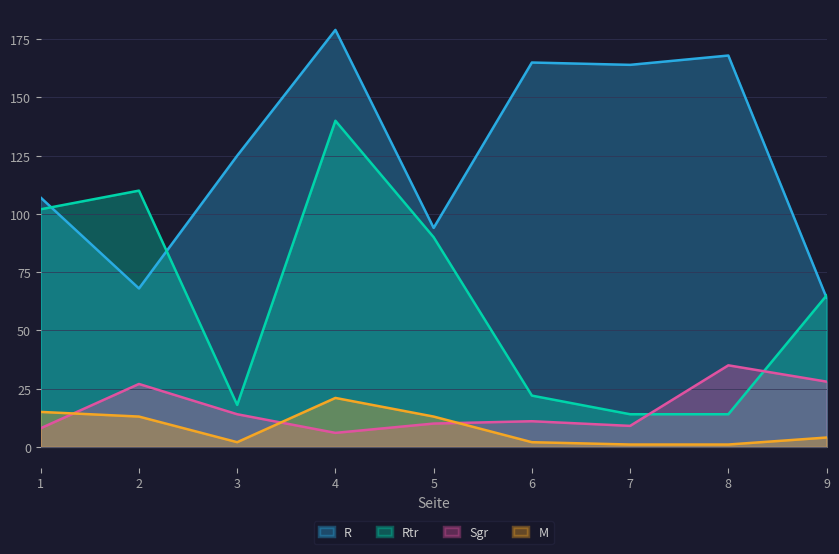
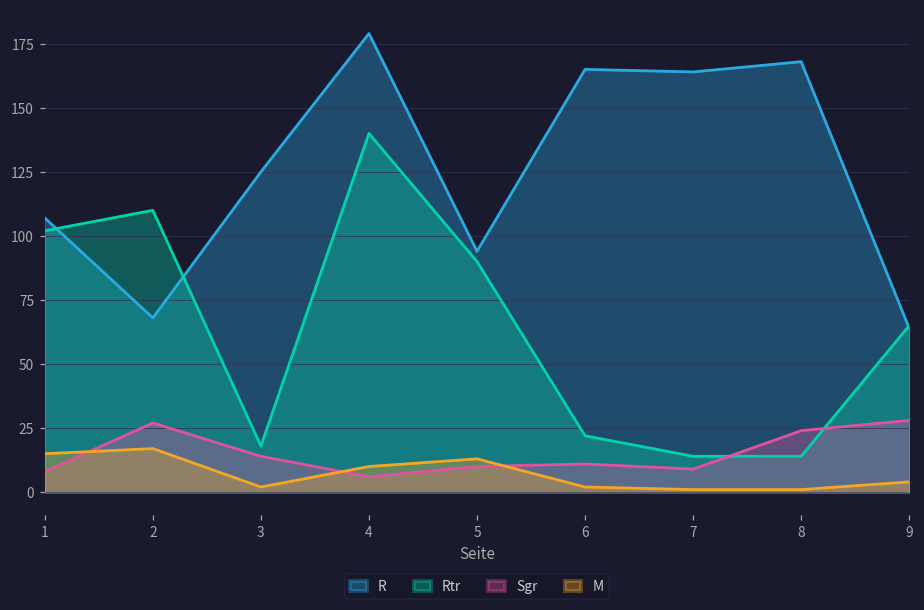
  {
    "Sgr": {
      "1": 8,
      "2": 27,
      "3": 14,
      "4": 6,
      "5": 10,
      "6": 11,
      "7": 9,
-     "8": 35,
+     "8": 24,
      "9": 28
    },
    "M": {
      "1": 15,
-     "2": 13,
+     "2": 17,
      "3": 2,
-     "4": 21,
+     "4": 10,
      "5": 13,
      "6": 2,
      "7": 1,
      "8": 1,
      "9": 4
    }
  }
